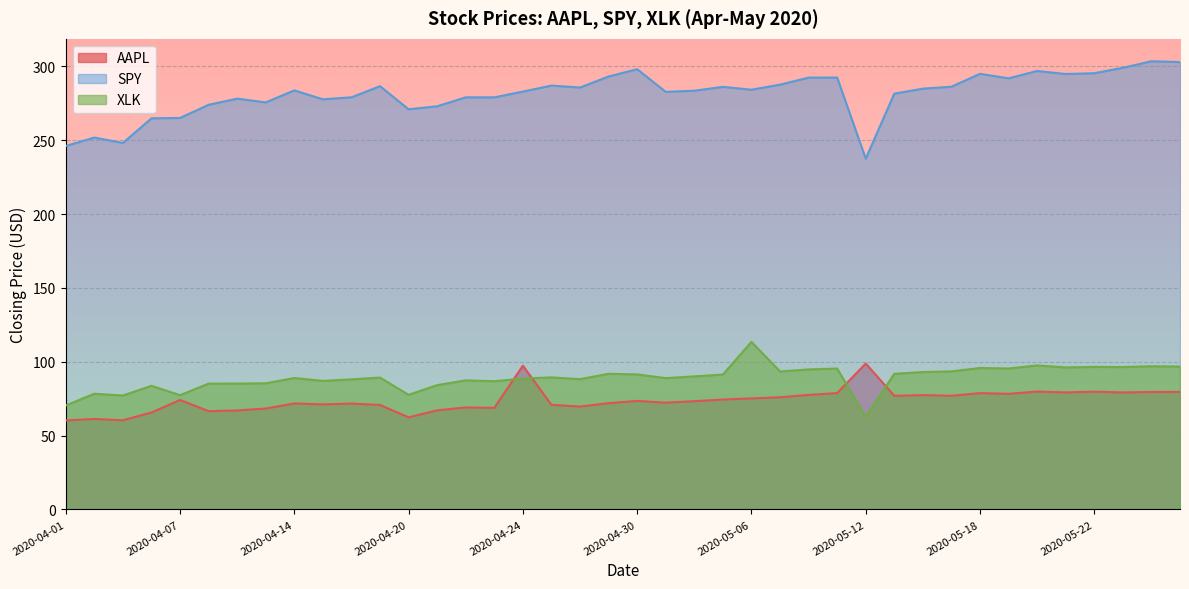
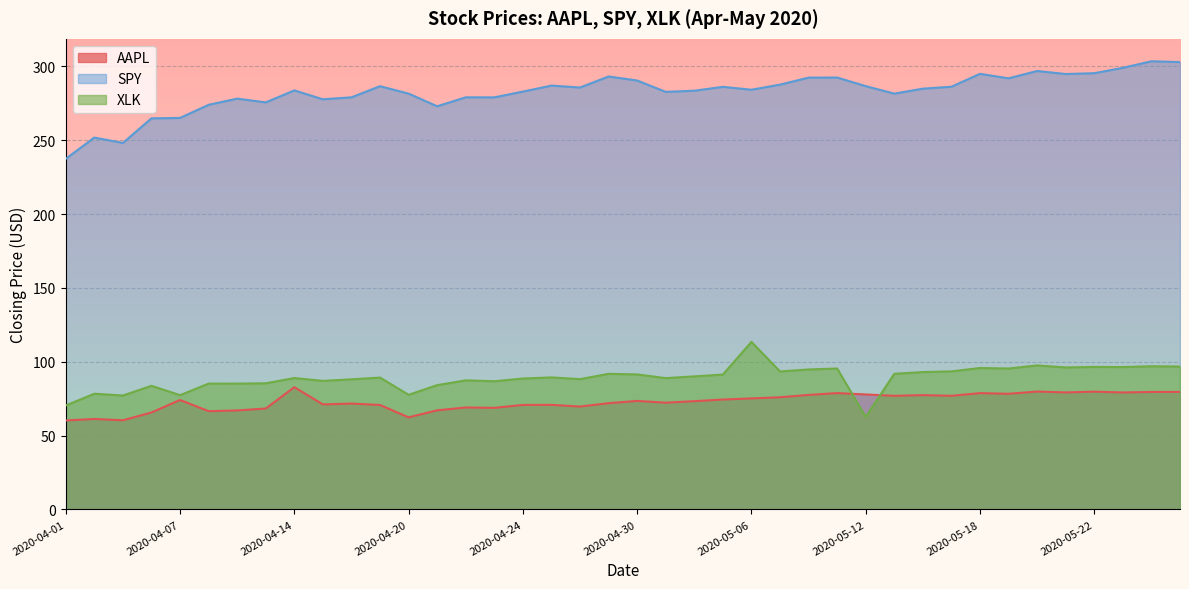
  {
    "AAPL": {
      "2020-04-01": 60,
      "2020-04-07": 74,
-     "2020-04-14": 72,
+     "2020-04-14": 83,
      "2020-04-20": 62,
-     "2020-04-24": 97,
+     "2020-04-24": 71,
      "2020-04-30": 73,
      "2020-05-06": 75,
-     "2020-05-12": 99,
+     "2020-05-12": 78,
      "2020-05-18": 79,
      "2020-05-22": 80
    },
    "SPY": {
-     "2020-04-01": 246,
+     "2020-04-01": 237,
      "2020-04-07": 265,
      "2020-04-14": 284,
-     "2020-04-20": 271,
+     "2020-04-20": 282,
      "2020-04-24": 283,
-     "2020-04-30": 298,
+     "2020-04-30": 290,
      "2020-05-06": 284,
-     "2020-05-12": 238,
+     "2020-05-12": 287,
      "2020-05-18": 295,
      "2020-05-22": 295
    },
    "XLK": {
      "2020-04-01": 70,
      "2020-04-07": 77,
      "2020-04-14": 89,
      "2020-04-20": 78,
      "2020-04-24": 89,
      "2020-04-30": 91,
      "2020-05-06": 113,
      "2020-05-12": 63,
      "2020-05-18": 96,
      "2020-05-22": 96
    }
  }
